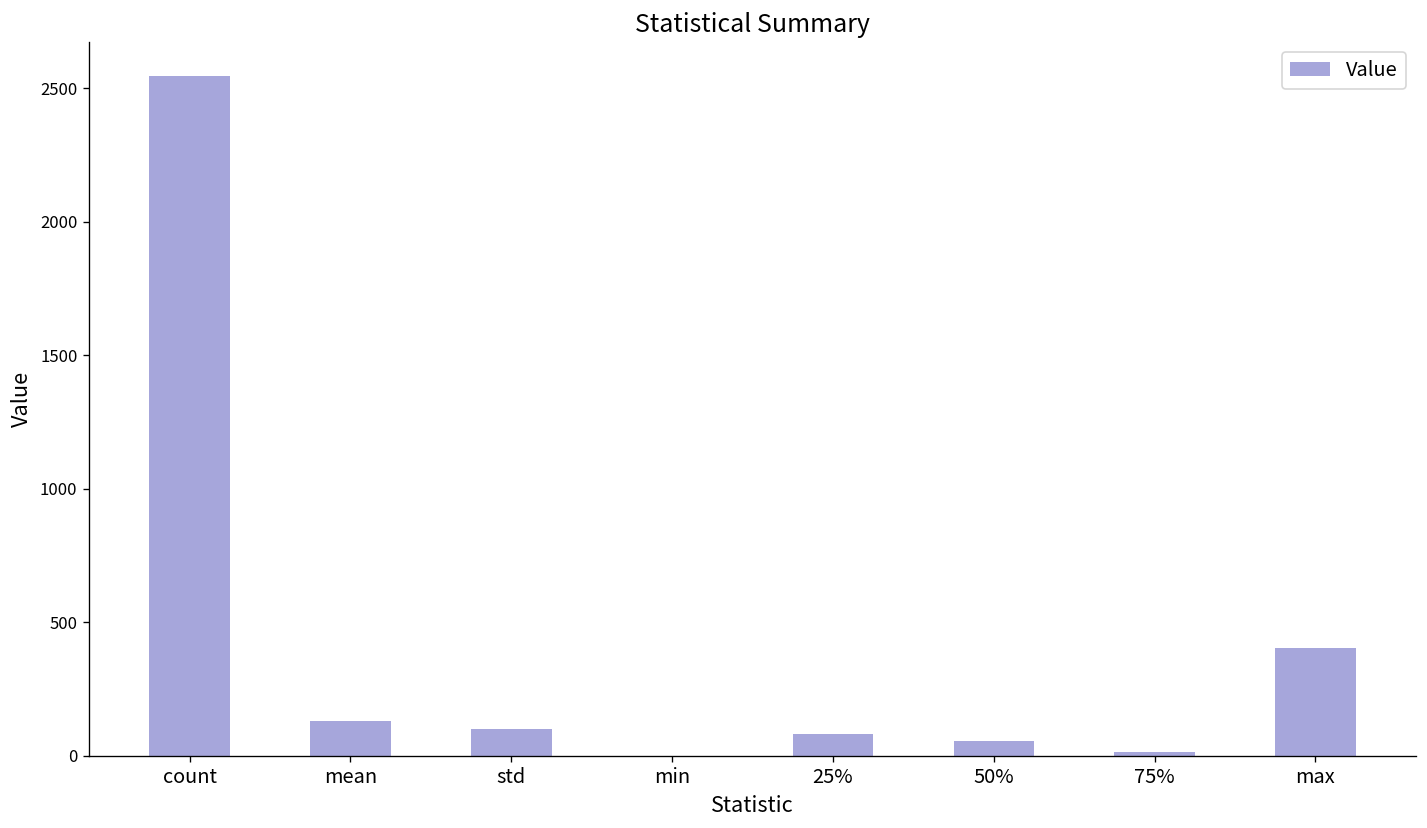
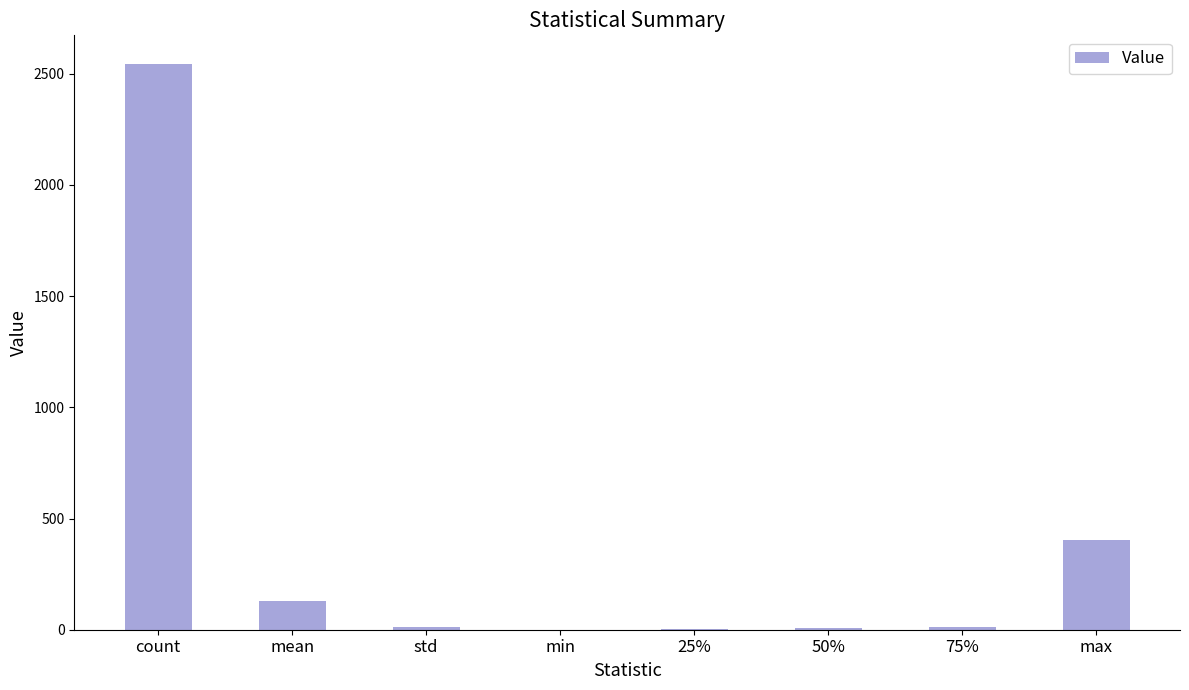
  {
    "count": 2550,
    "mean": 130,
-   "std": 100,
+   "std": 10,
    "min": 0,
-   "25%": 80,
-   "50%": 60,
+   "25%": 0,
+   "50%": 10,
    "75%": 10,
    "max": 400
  }
